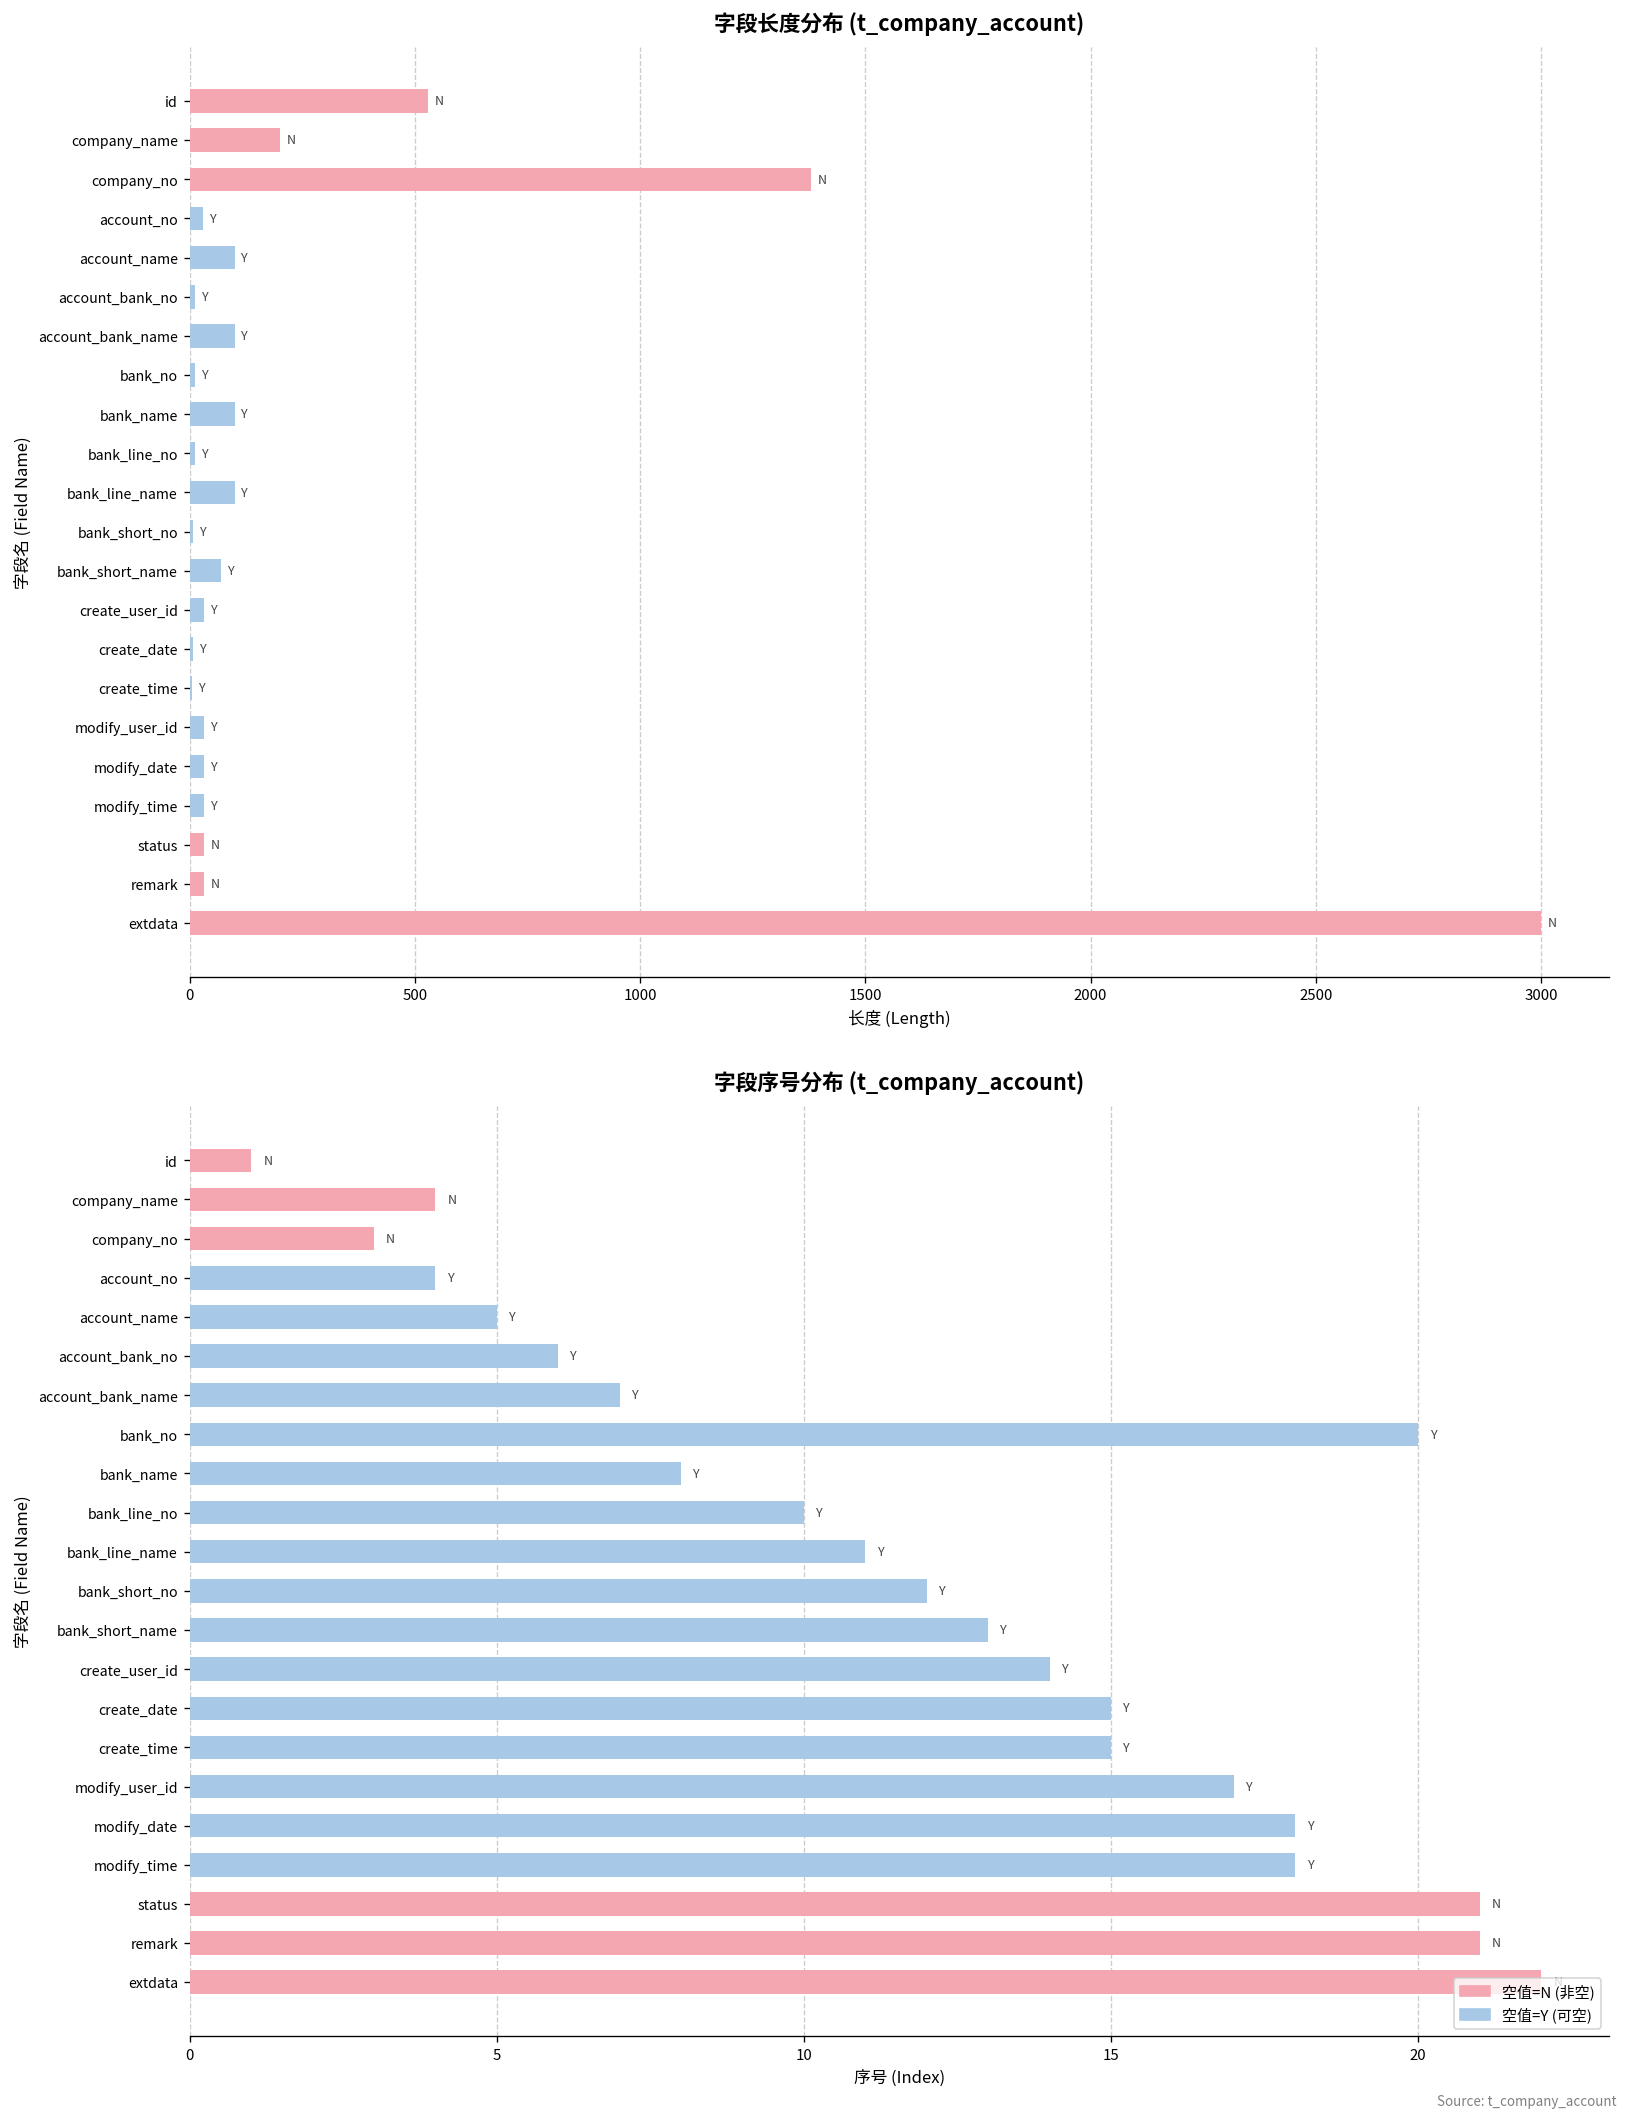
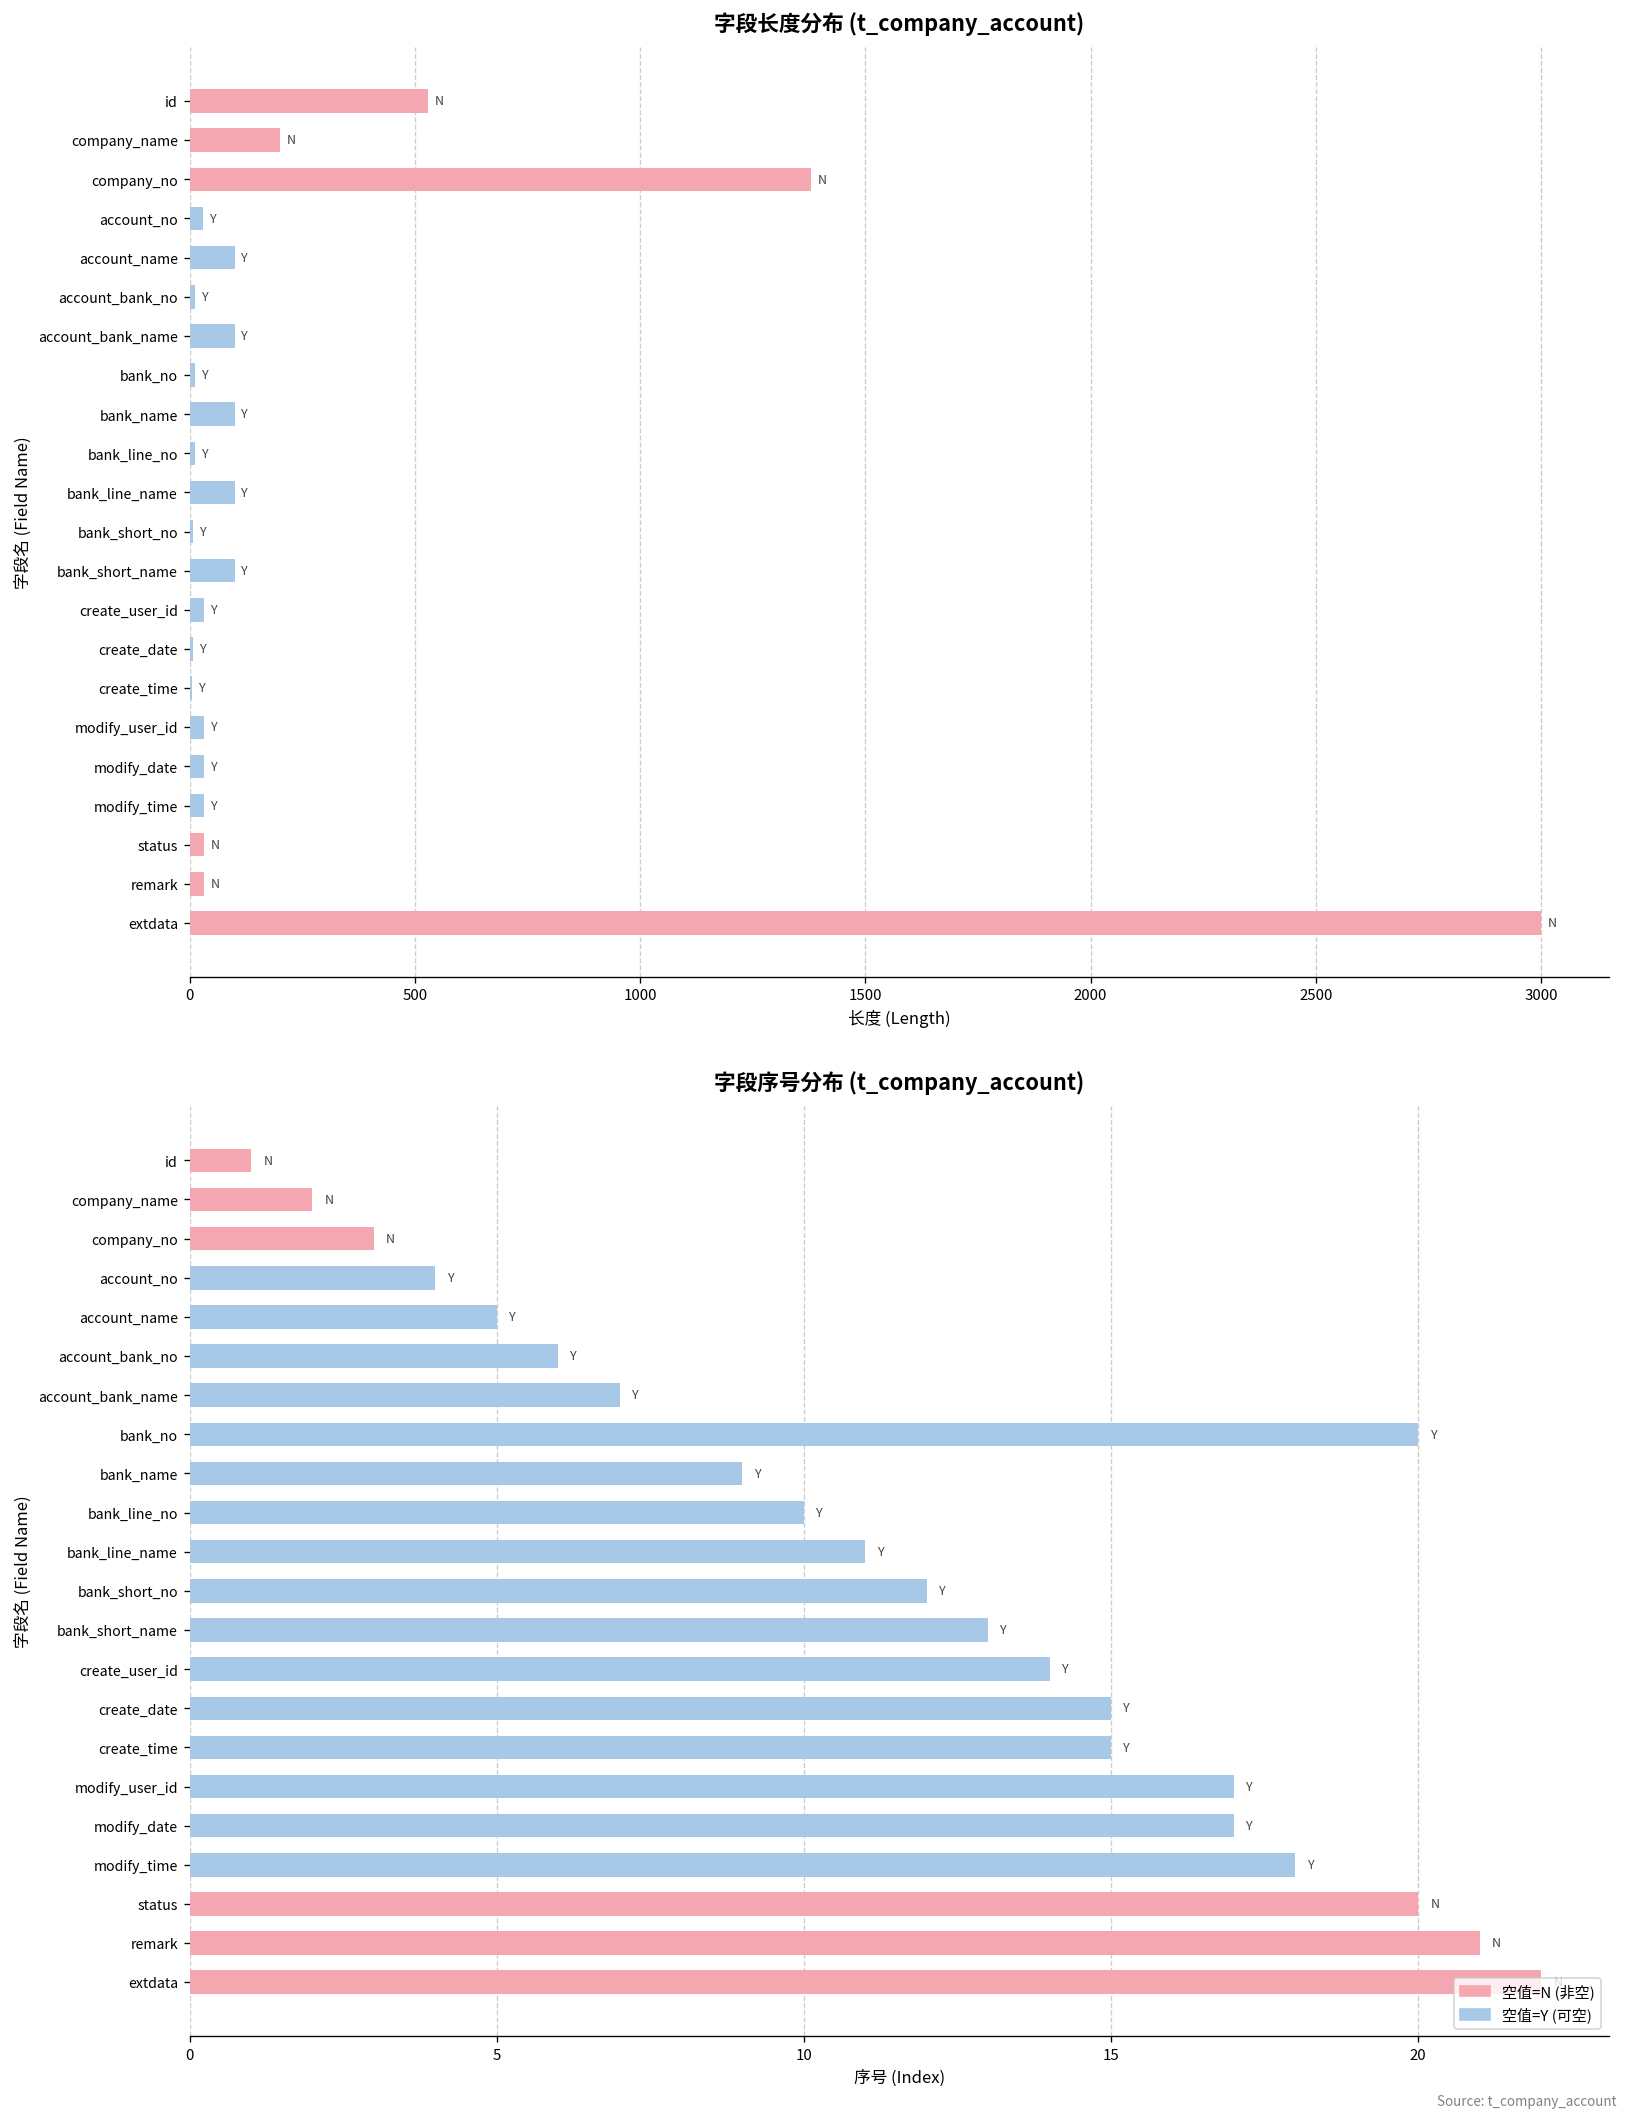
  {
    "字段长度分布 (t_company_account)": {
      "id": 530,
      "company_name": 200,
      "company_no": 1380,
      "account_no": 30,
      "account_name": 100,
      "account_bank_no": 10,
      "account_bank_name": 100,
      "bank_no": 10,
      "bank_name": 100,
      "bank_line_no": 10,
      "bank_line_name": 100,
      "bank_short_no": 10,
-     "bank_short_name": 70,
+     "bank_short_name": 100,
      "create_user_id": 30,
      "create_date": 10,
      "modify_user_id": 30,
      "modify_date": 30,
      "modify_time": 30,
      "status": 30,
      "remark": 30,
      "extdata": 3000
    },
    "字段序号分布 (t_company_account)": {
      "id": 1,
-     "company_name": 4,
+     "company_name": 2,
      "company_no": 3,
      "account_no": 4,
      "account_name": 5,
      "account_bank_no": 6,
      "account_bank_name": 7,
      "bank_no": 20,
-     "bank_name": 8,
+     "bank_name": 9,
      "bank_line_no": 10,
      "bank_line_name": 11,
      "bank_short_no": 12,
      "bank_short_name": 13,
      "create_user_id": 14,
      "create_date": 15,
      "create_time": 15,
      "modify_user_id": 17,
-     "modify_date": 18,
+     "modify_date": 17,
      "modify_time": 18,
-     "status": 21,
+     "status": 20,
      "remark": 21
    }
  }
